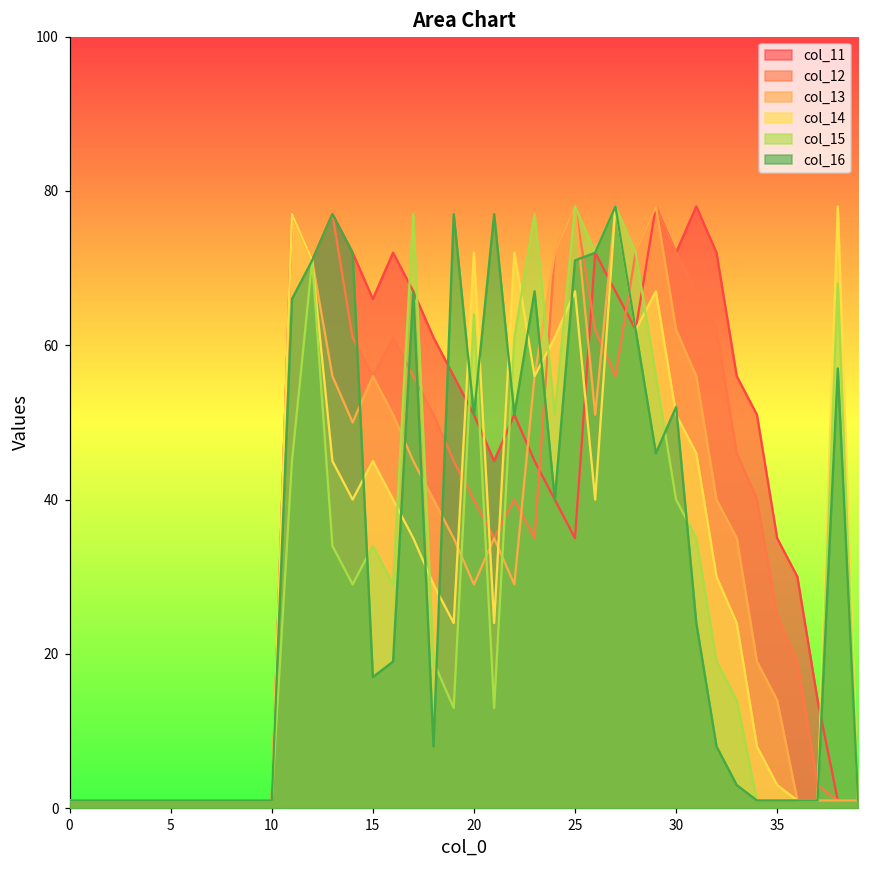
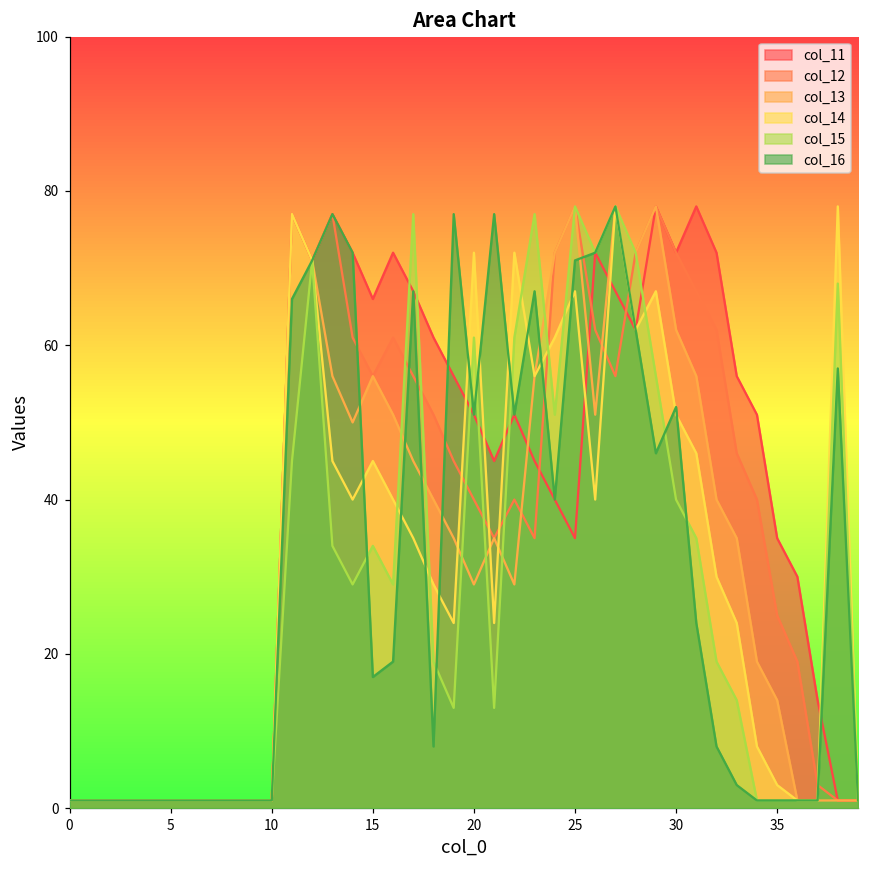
  {
    "col_15": {
      "15": 34,
-     "20": 64,
+     "20": 61,
      "30": 40
    },
    "col_16": {
      "15": 17,
      "25": 71,
      "30": 52
    }
  }
